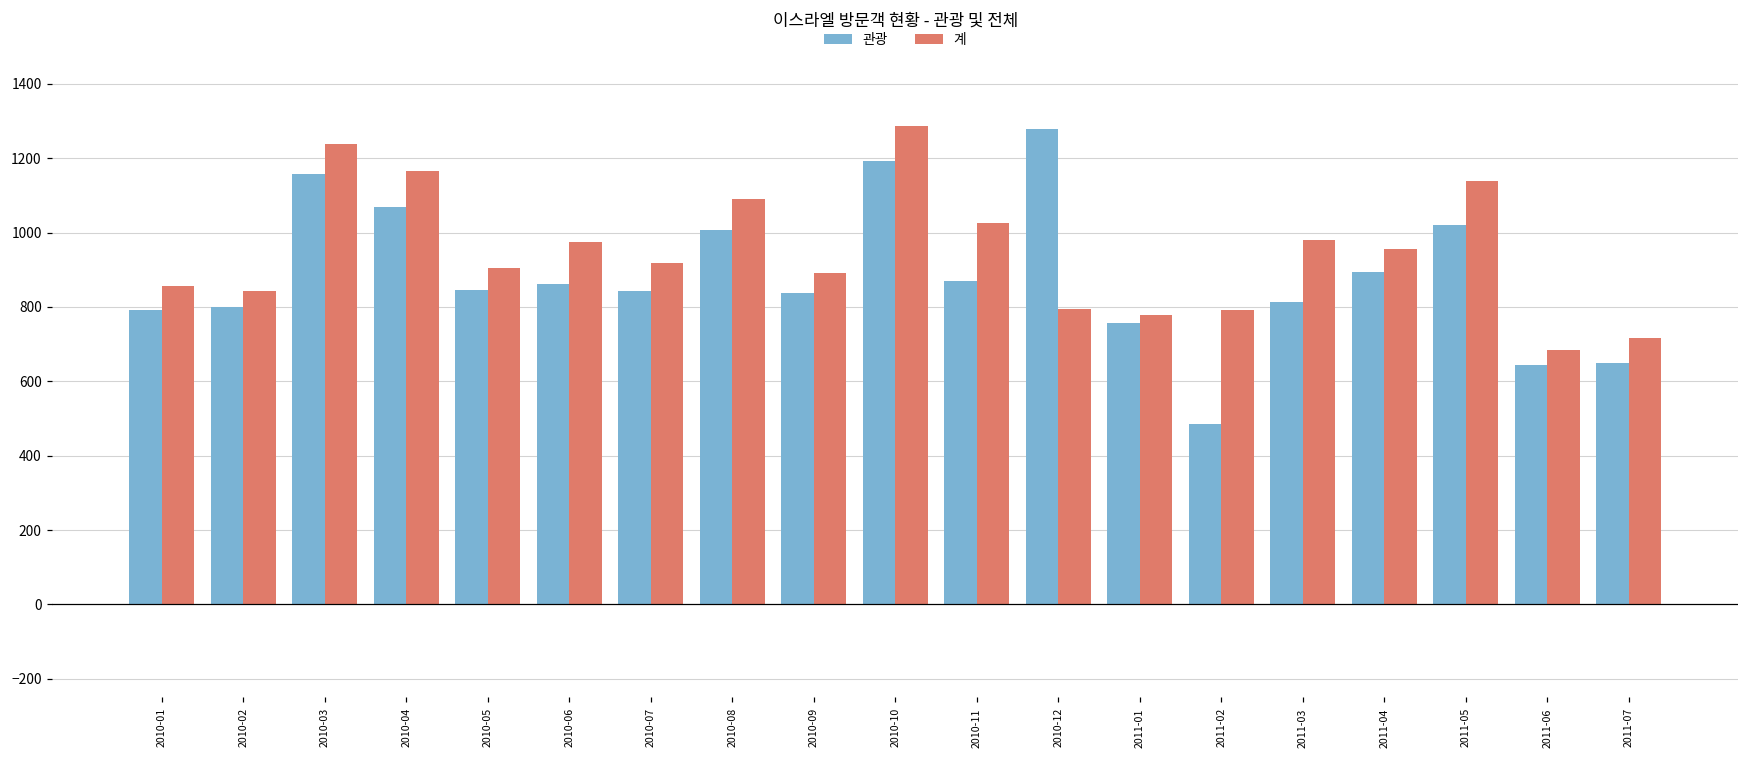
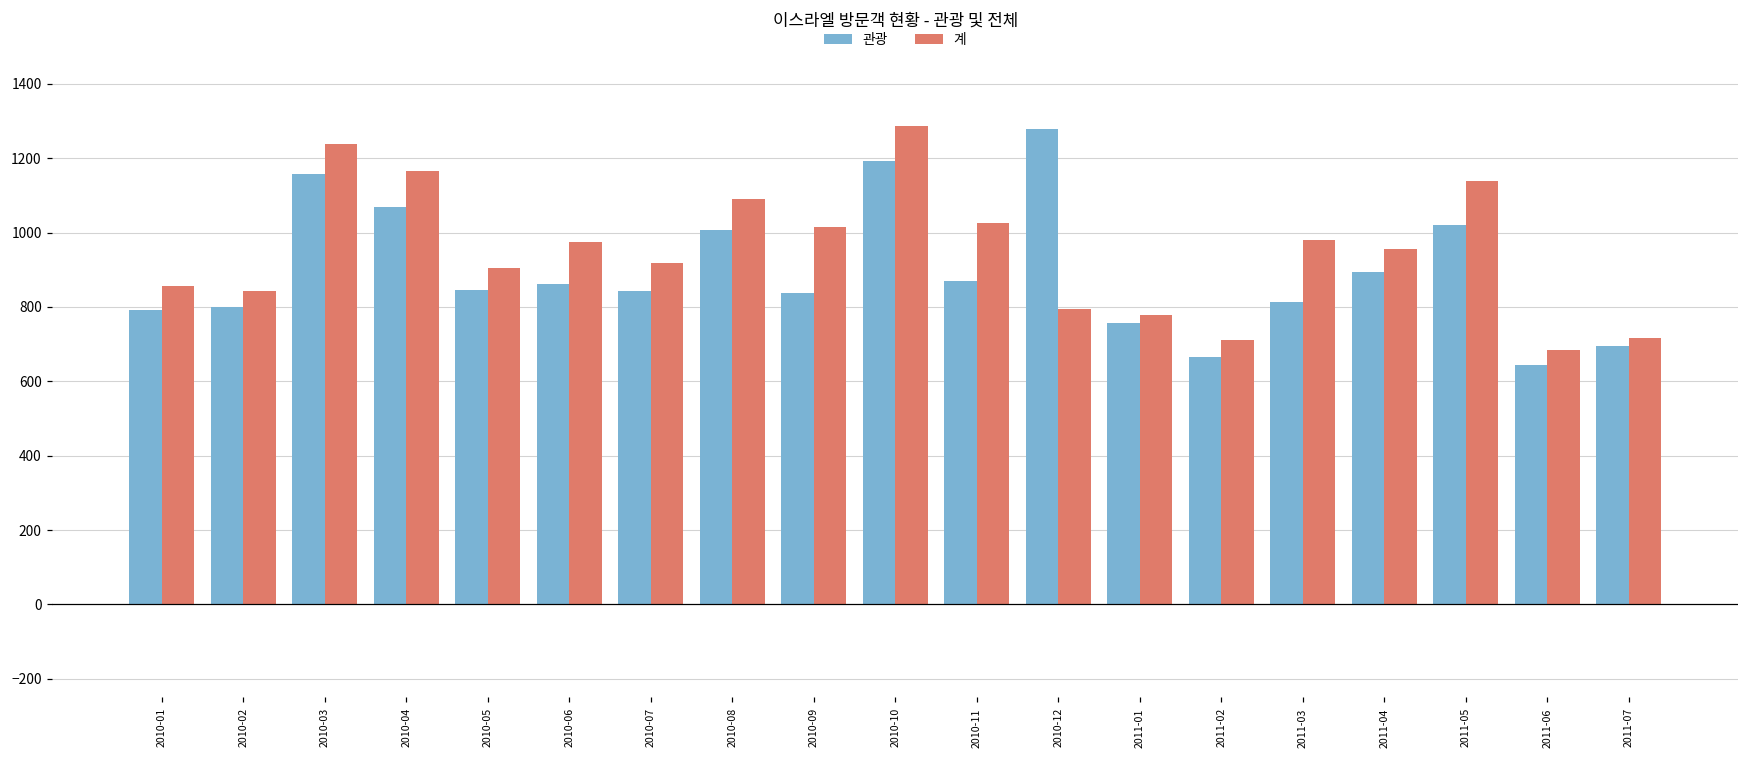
  {
    "관광": {
      "2010-01": 790,
      "2010-02": 800,
      "2010-03": 1160,
      "2010-04": 1070,
      "2010-05": 850,
      "2010-06": 860,
      "2010-07": 840,
      "2010-08": 1010,
      "2010-09": 840,
      "2010-10": 1190,
      "2010-11": 870,
      "2010-12": 1280,
      "2011-01": 760,
-     "2011-02": 480,
+     "2011-02": 670,
      "2011-03": 810,
      "2011-04": 900,
      "2011-05": 1020,
      "2011-06": 640,
-     "2011-07": 650
+     "2011-07": 700
    },
    "계": {
      "2010-01": 860,
      "2010-02": 840,
      "2010-03": 1240,
      "2010-04": 1170,
      "2010-05": 900,
      "2010-06": 980,
      "2010-07": 920,
      "2010-08": 1090,
-     "2010-09": 890,
+     "2010-09": 1020,
      "2010-10": 1290,
      "2010-11": 1030,
      "2010-12": 800,
      "2011-01": 780,
-     "2011-02": 790,
+     "2011-02": 710,
      "2011-03": 980,
      "2011-04": 960,
      "2011-05": 1140,
      "2011-06": 680,
      "2011-07": 720
    }
  }
